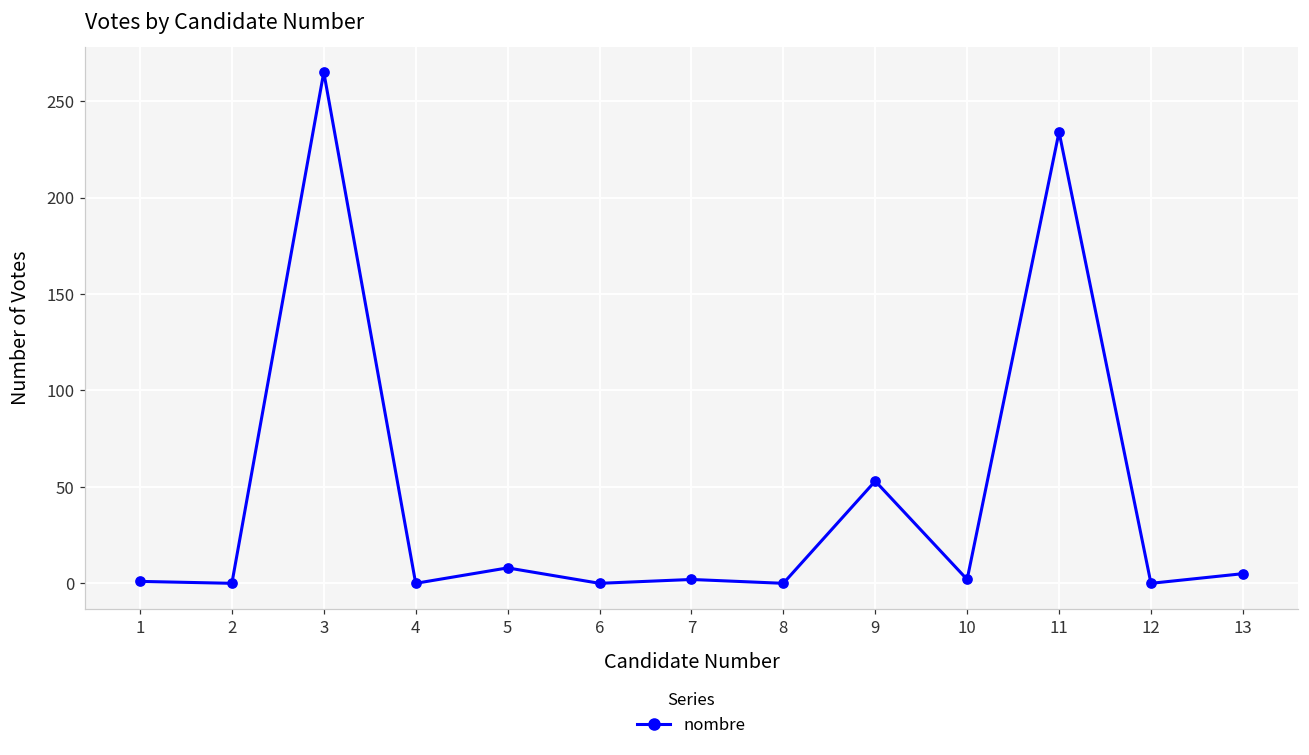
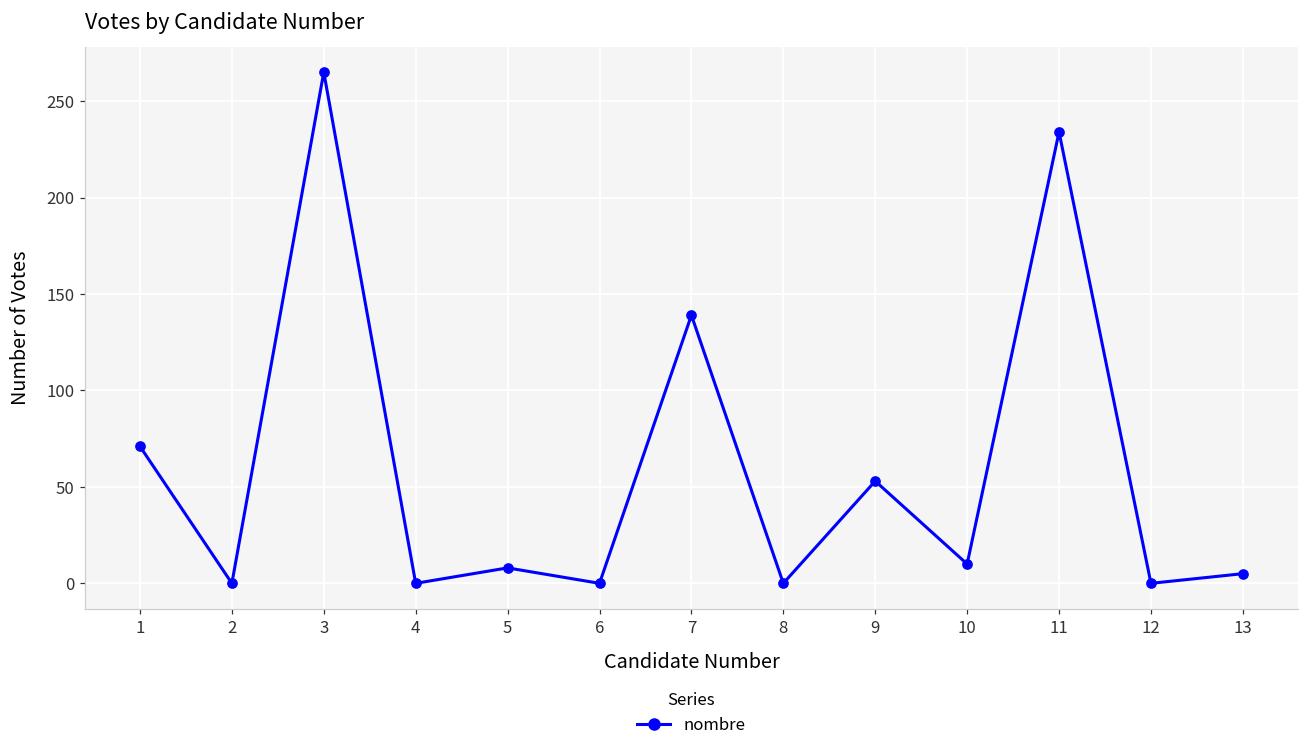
  {
-   "1": 1,
+   "1": 71,
    "2": 0,
    "3": 265,
    "4": 0,
    "5": 8,
    "6": 0,
-   "7": 2,
+   "7": 139,
    "8": 0,
    "9": 53,
-   "10": 2,
+   "10": 10,
    "11": 234,
    "12": 0,
    "13": 5
  }
